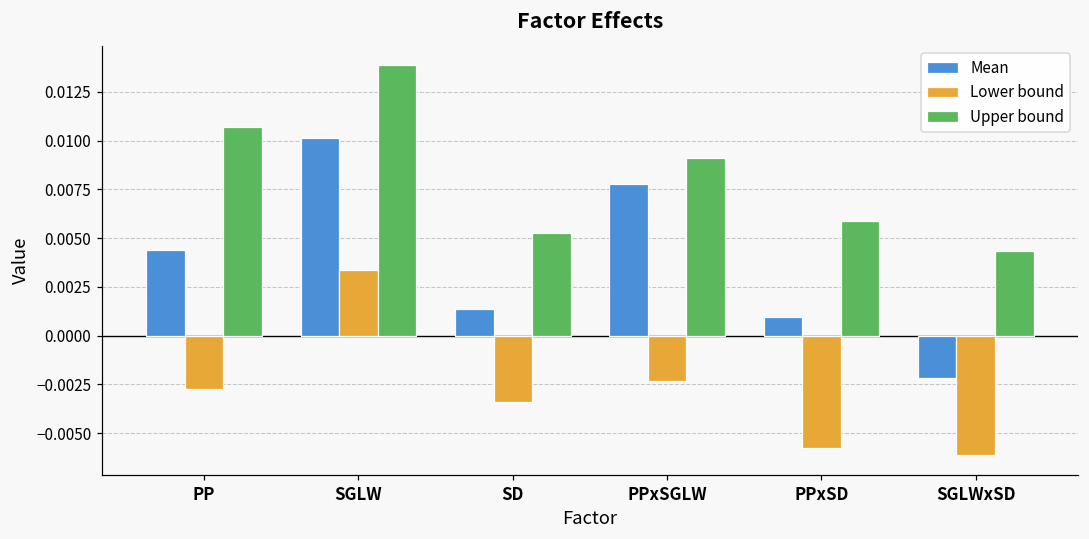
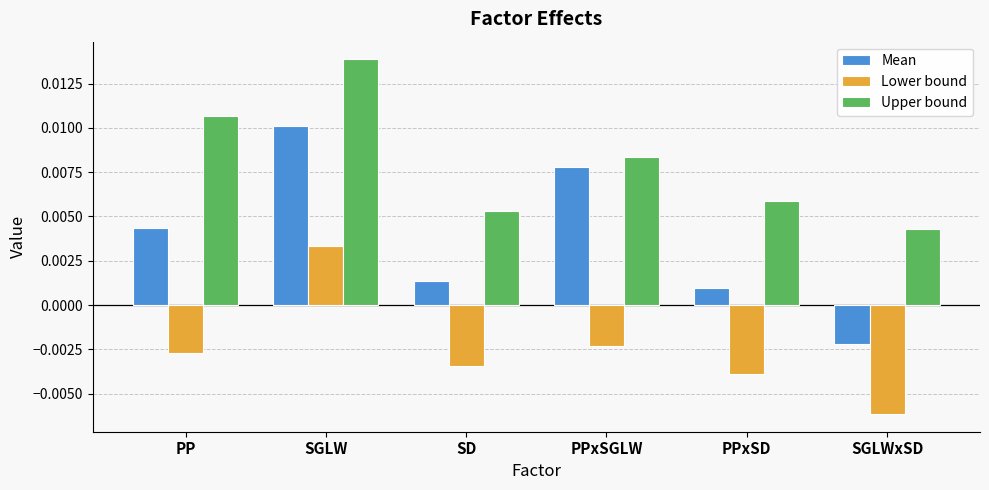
  {
    "Mean": {
      "PP": 0.0044,
      "SGLW": 0.0101,
      "SD": 0.0014,
      "PPxSGLW": 0.0078,
      "PPxSD": 0.0010,
      "SGLWxSD": -0.0022
    },
    "Lower bound": {
      "PP": -0.0027,
      "SGLW": 0.0033,
      "SD": -0.0034,
      "PPxSGLW": -0.0023,
-     "PPxSD": -0.0058,
+     "PPxSD": -0.0039,
      "SGLWxSD": -0.0061
    },
    "Upper bound": {
      "PP": 0.0107,
      "SGLW": 0.0139,
      "SD": 0.0053,
-     "PPxSGLW": 0.0091,
+     "PPxSGLW": 0.0083,
      "PPxSD": 0.0059,
      "SGLWxSD": 0.0043
    }
  }
